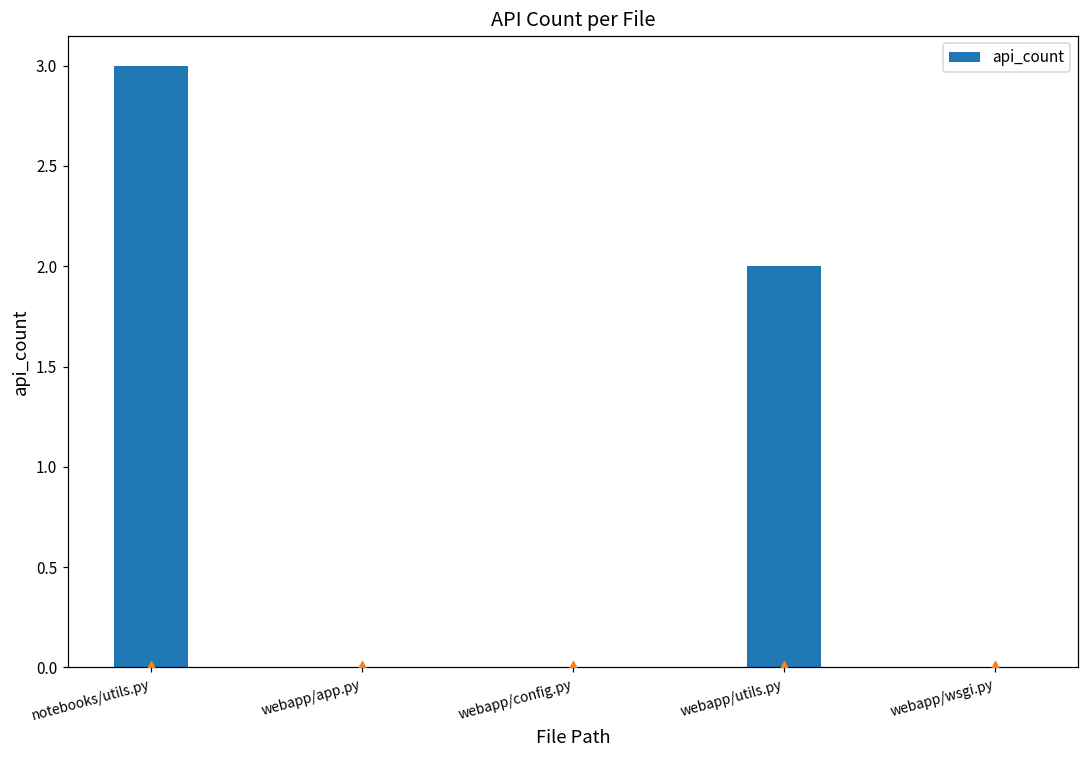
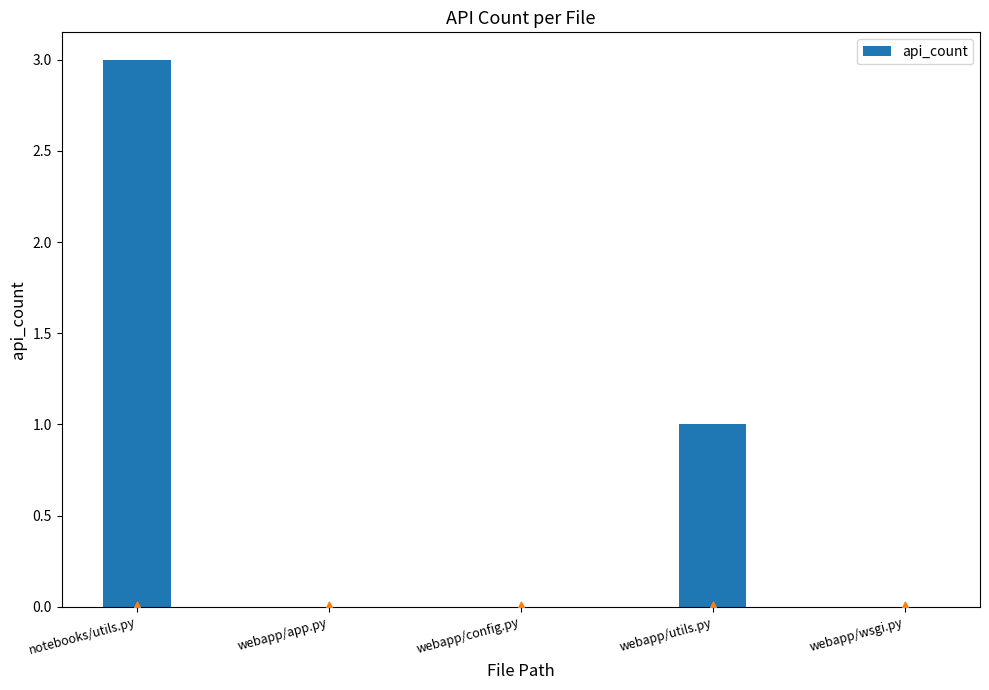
  {
    "api_count": {
      "notebooks/utils.py": 3,
      "webapp/app.py": 0,
      "webapp/config.py": 0,
-     "webapp/utils.py": 2,
+     "webapp/utils.py": 1,
      "webapp/wsgi.py": 0
    }
  }
